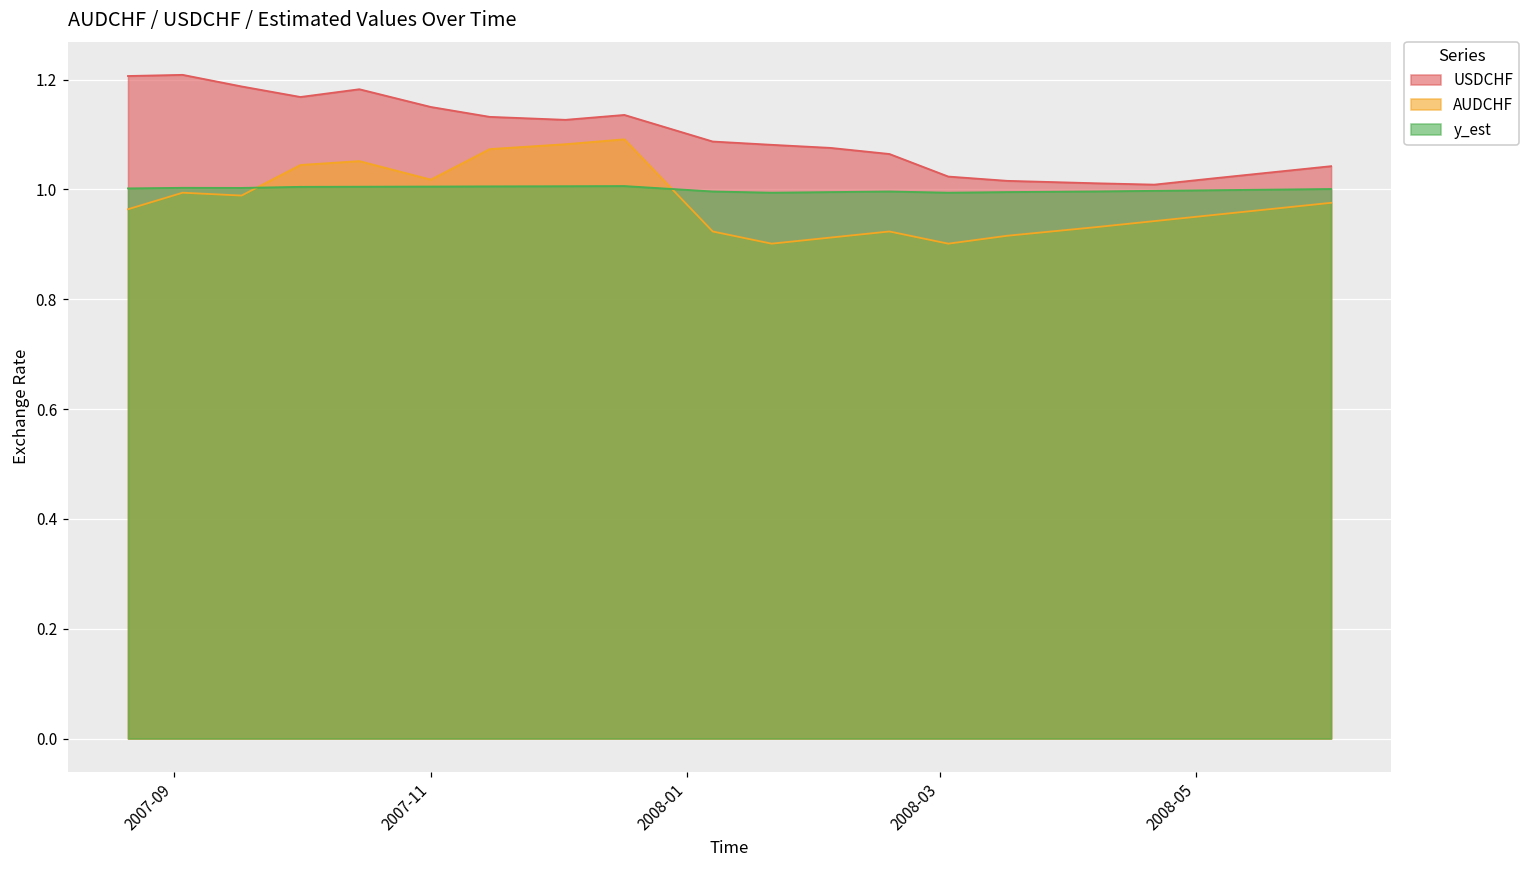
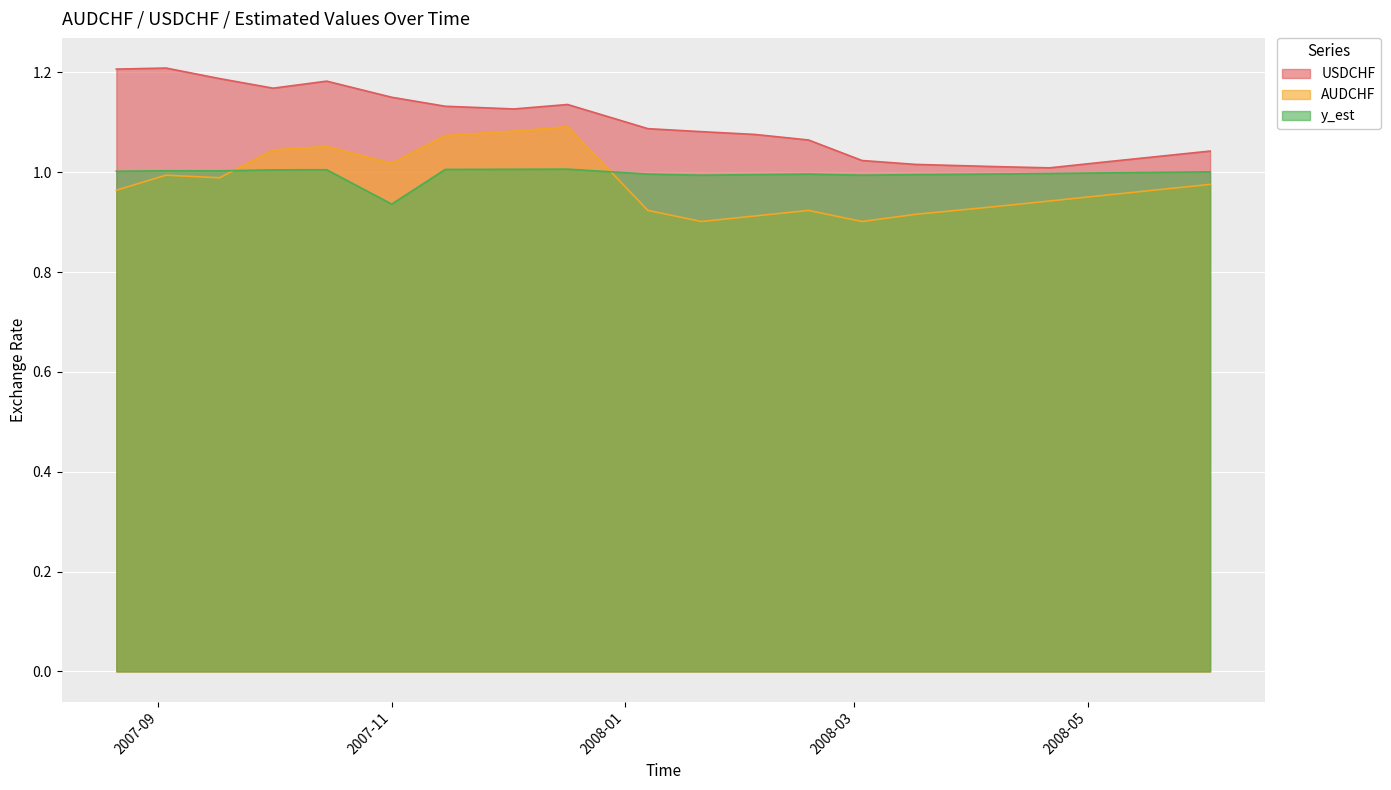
  {
    "USDCHF": {
      "2007-11": 1.15
    },
    "AUDCHF": {
      "2007-11": 1.02
    },
    "y_est": {
-     "2007-11": 1.01
+     "2007-11": 0.94
    }
  }
